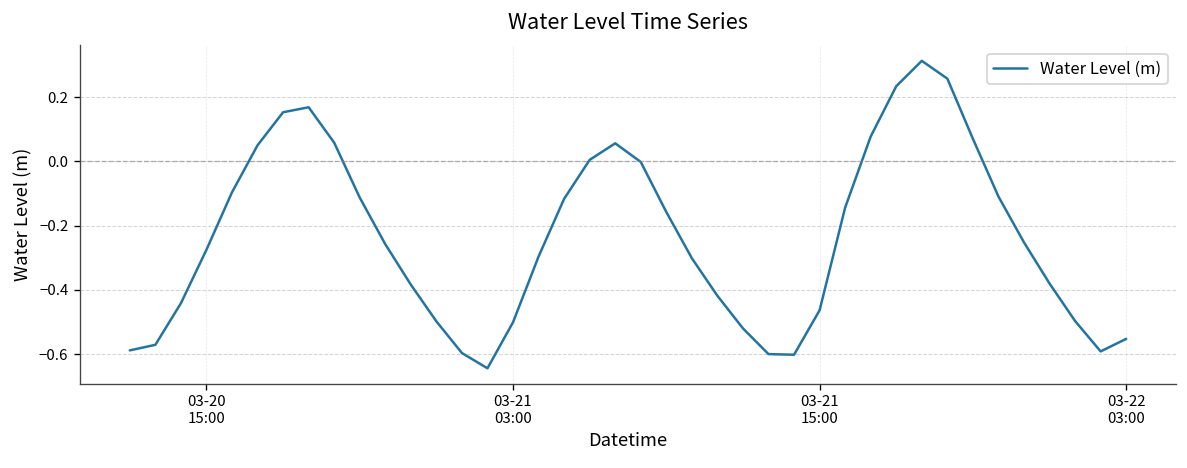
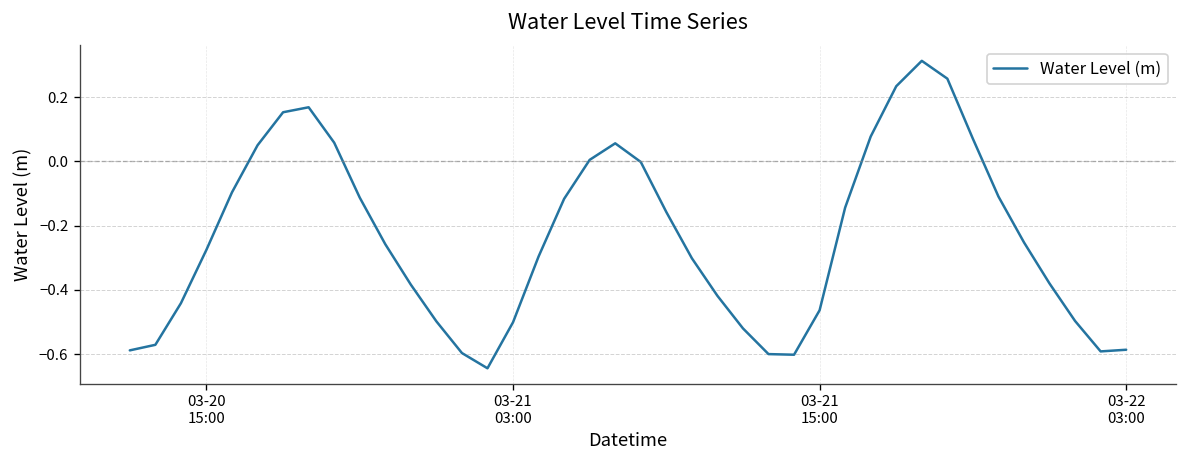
  {
    "03-20 15:00": -0.27,
    "03-21 03:00": -0.50,
    "03-21 15:00": -0.46,
-   "03-22 03:00": -0.55
+   "03-22 03:00": -0.59
  }
